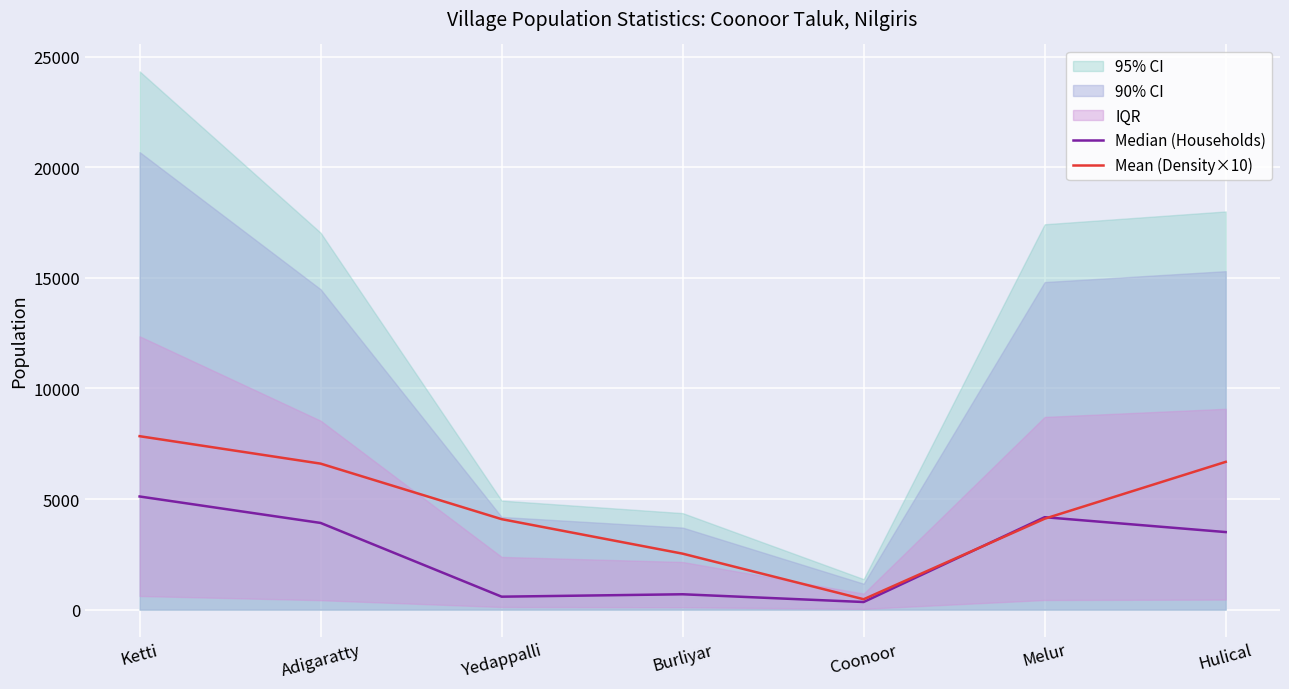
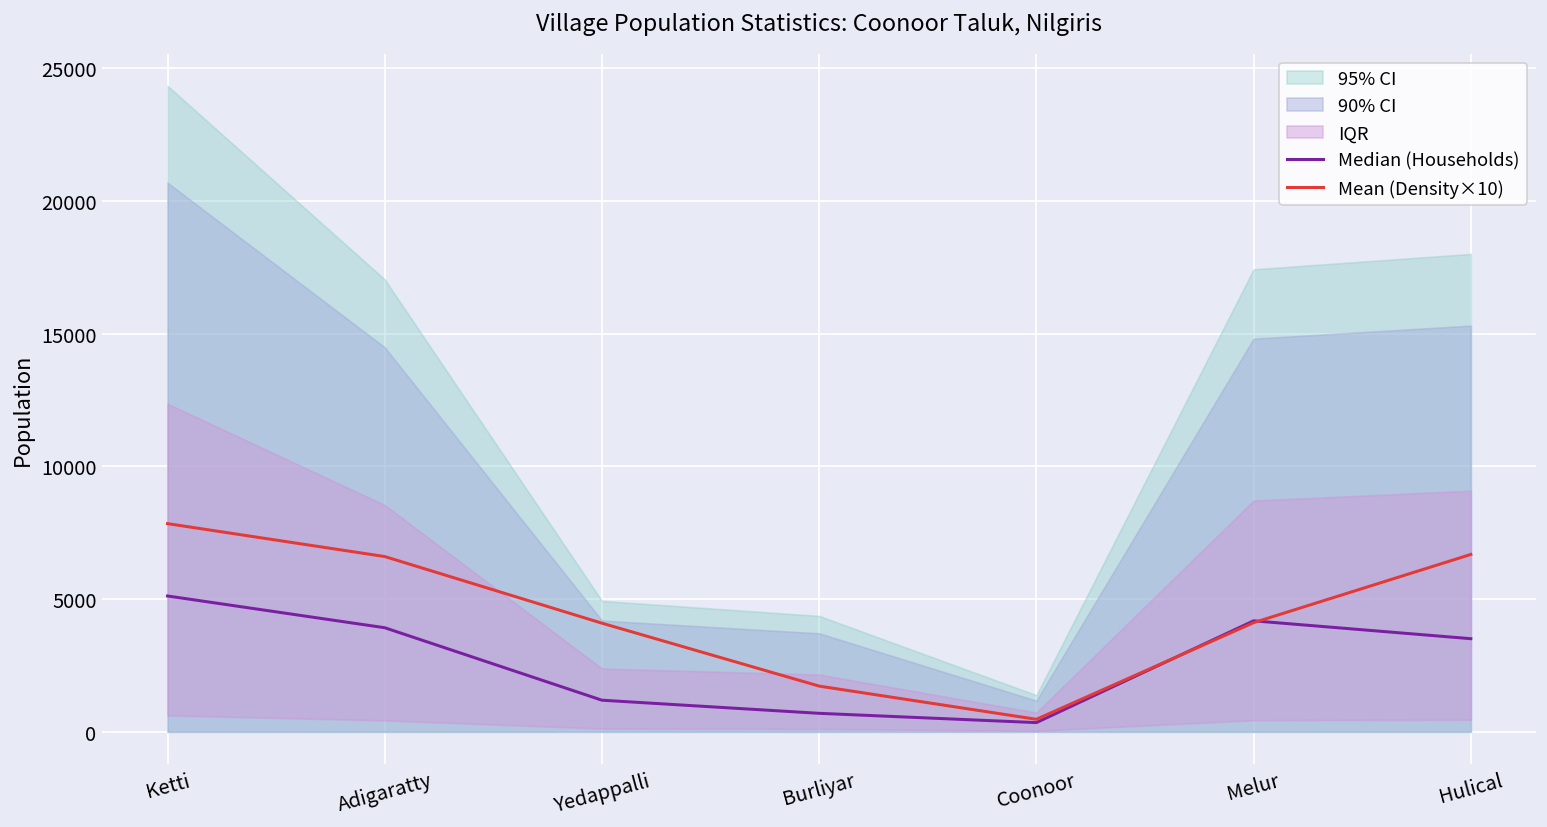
  {
    "Median (Households)": {
      "Ketti": 5100,
      "Adigaratty": 3900,
-     "Yedappalli": 600,
+     "Yedappalli": 1200,
      "Burliyar": 700,
      "Coonoor": 300,
      "Hulical": 3500
    },
    "Mean (Density×10)": {
      "Ketti": 7800,
      "Adigaratty": 6600,
-     "Burliyar": 2500,
+     "Burliyar": 1700,
      "Coonoor": 500,
      "Hulical": 6700
    }
  }
